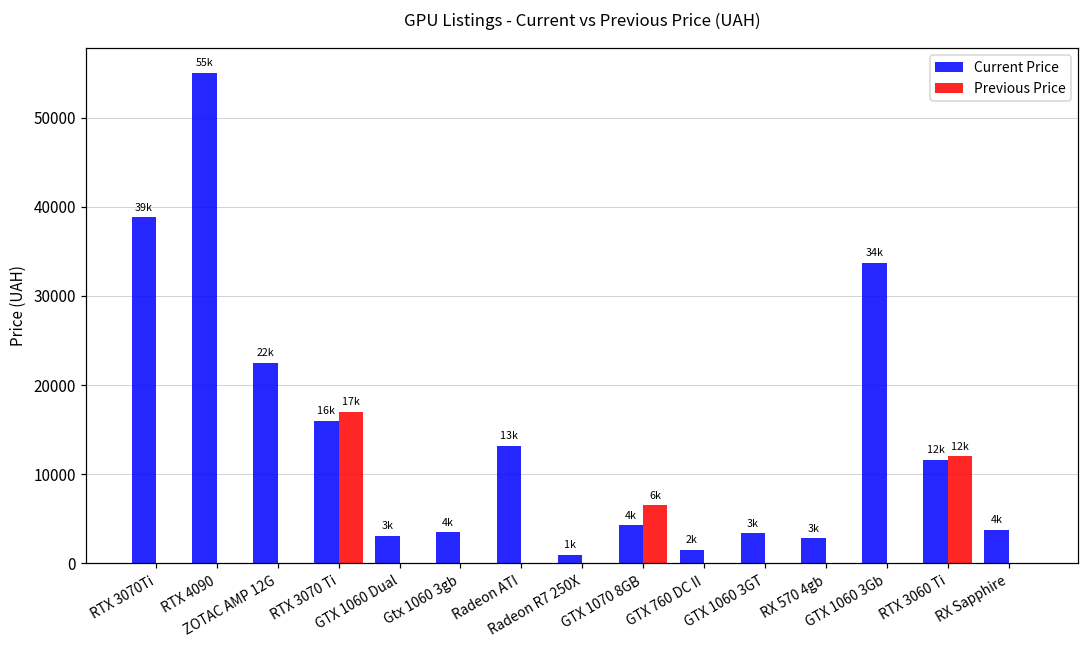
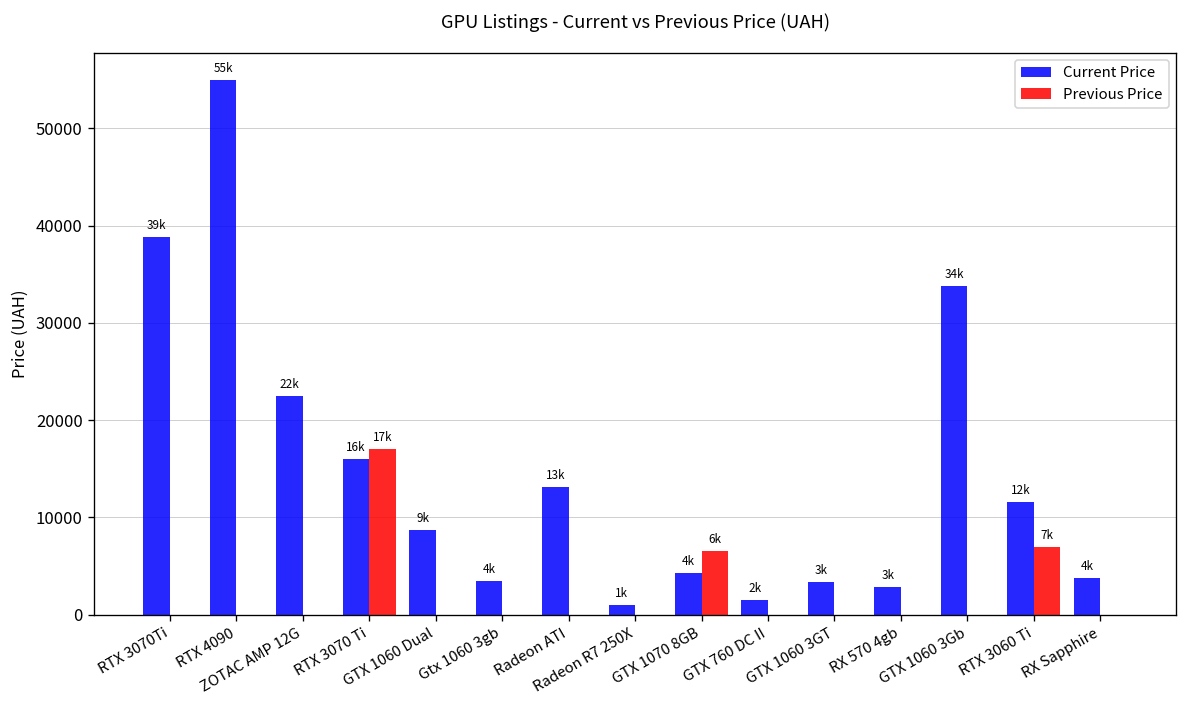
  {
    "Current Price": {
      "RTX 3070Ti": "39k",
      "RTX 4090": "55k",
      "ZOTAC AMP 12G": "22k",
      "RTX 3070 Ti": "16k",
-     "GTX 1060 Dual": "3k",
+     "GTX 1060 Dual": "9k",
      "Gtx 1060 3gb": "4k",
      "Radeon ATI": "13k",
      "Radeon R7 250X": "1k",
      "GTX 1070 8GB": "4k",
      "GTX 760 DC II": "2k",
      "GTX 1060 3GT": "3k",
      "RX 570 4gb": "3k",
      "GTX 1060 3Gb": "34k",
      "RTX 3060 Ti": "12k",
      "RX Sapphire": "4k"
    },
    "Previous Price": {
      "RTX 3070 Ti": "17k",
      "GTX 1070 8GB": "6k",
-     "RTX 3060 Ti": "12k"
+     "RTX 3060 Ti": "7k"
    }
  }
